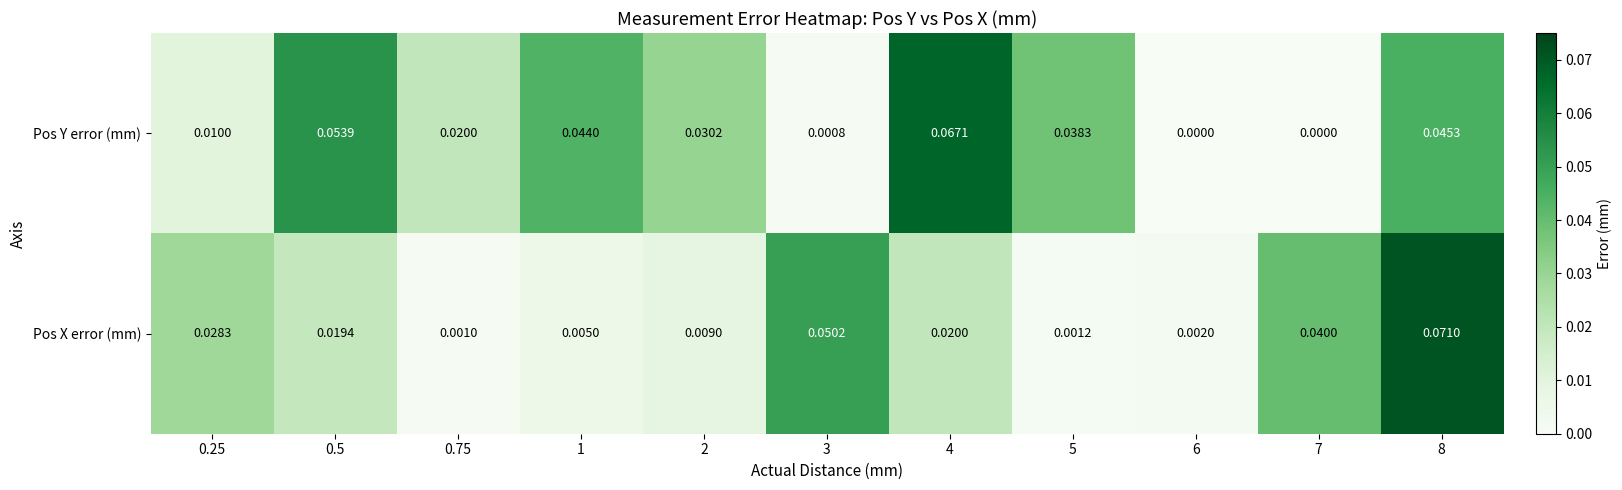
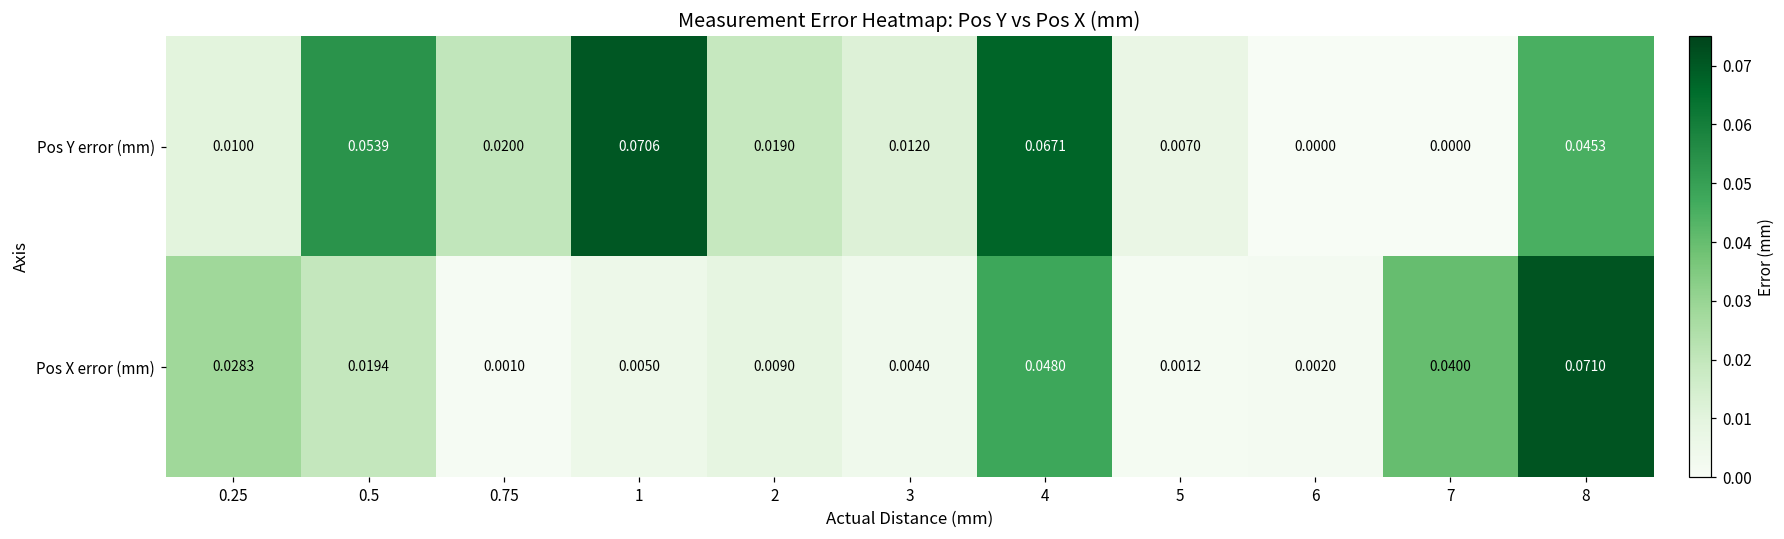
  {
    "Pos Y error (mm)": {
      "0.25": 0.0100,
      "0.5": 0.0539,
      "0.75": 0.0200,
-     "1": 0.0440,
-     "2": 0.0302,
-     "3": 0.0008,
+     "1": 0.0706,
+     "2": 0.0190,
+     "3": 0.0120,
      "4": 0.0671,
-     "5": 0.0383,
+     "5": 0.0070,
      "6": 0.0000,
      "7": 0.0000,
      "8": 0.0453
    },
    "Pos X error (mm)": {
      "0.25": 0.0283,
      "0.5": 0.0194,
      "0.75": 0.0010,
      "1": 0.0050,
      "2": 0.0090,
-     "3": 0.0502,
-     "4": 0.0200,
+     "3": 0.0040,
+     "4": 0.0480,
      "5": 0.0012,
      "6": 0.0020,
      "7": 0.0400,
      "8": 0.0710
    }
  }
